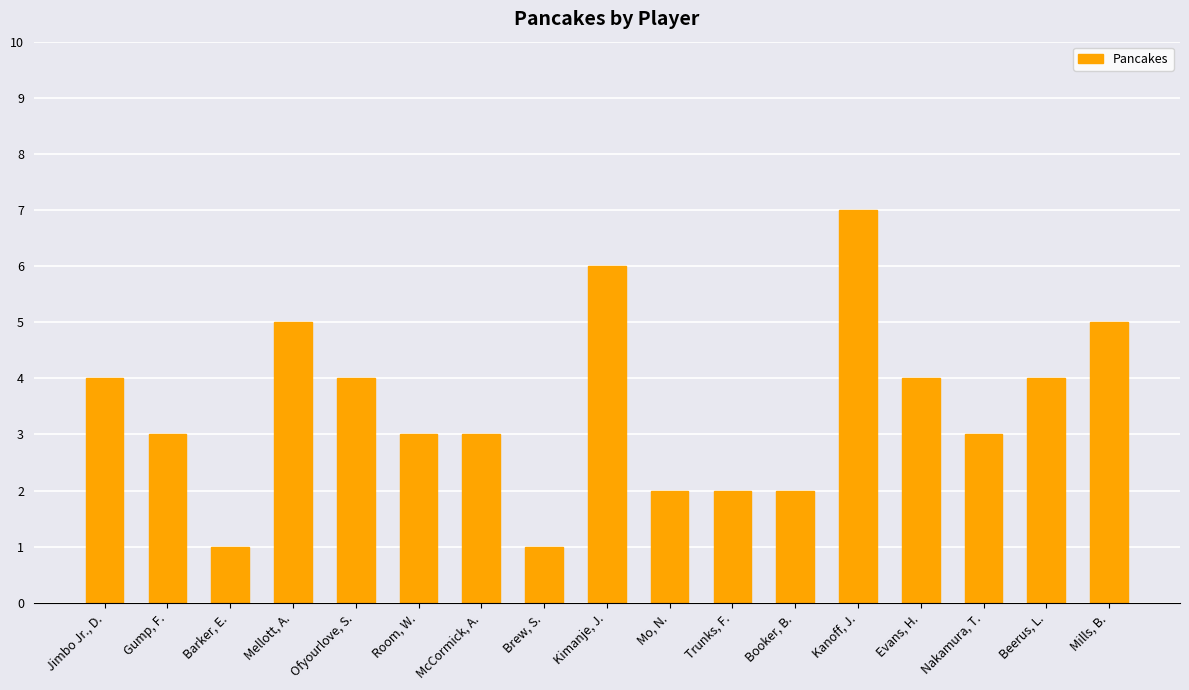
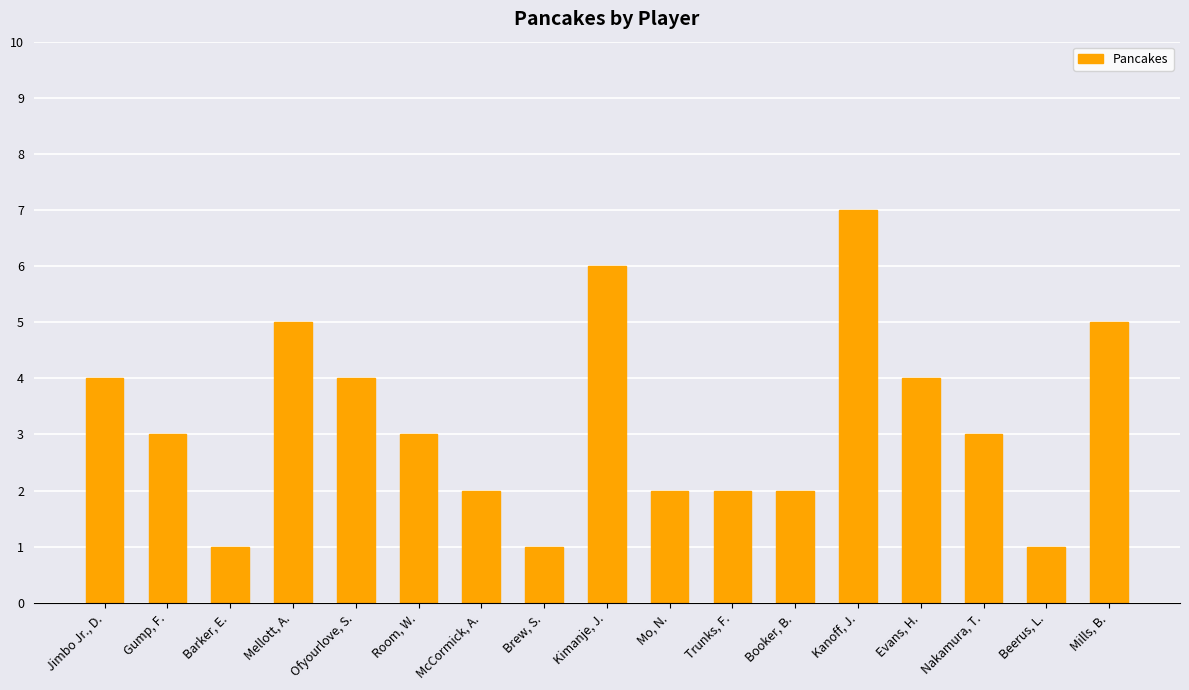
  {
    "Jimbo Jr., D.": 4,
    "Gump, F.": 3,
    "Barker, E.": 1,
    "Mellott, A.": 5,
    "Ofyourlove, S.": 4,
    "Room, W.": 3,
-   "McCormick, A.": 3,
+   "McCormick, A.": 2,
    "Brew, S.": 1,
    "Kimanje, J.": 6,
    "Mo, N.": 2,
    "Trunks, F.": 2,
    "Booker, B.": 2,
    "Kanoff, J.": 7,
    "Evans, H.": 4,
    "Nakamura, T.": 3,
-   "Beerus, L.": 4,
+   "Beerus, L.": 1,
    "Mills, B.": 5
  }
